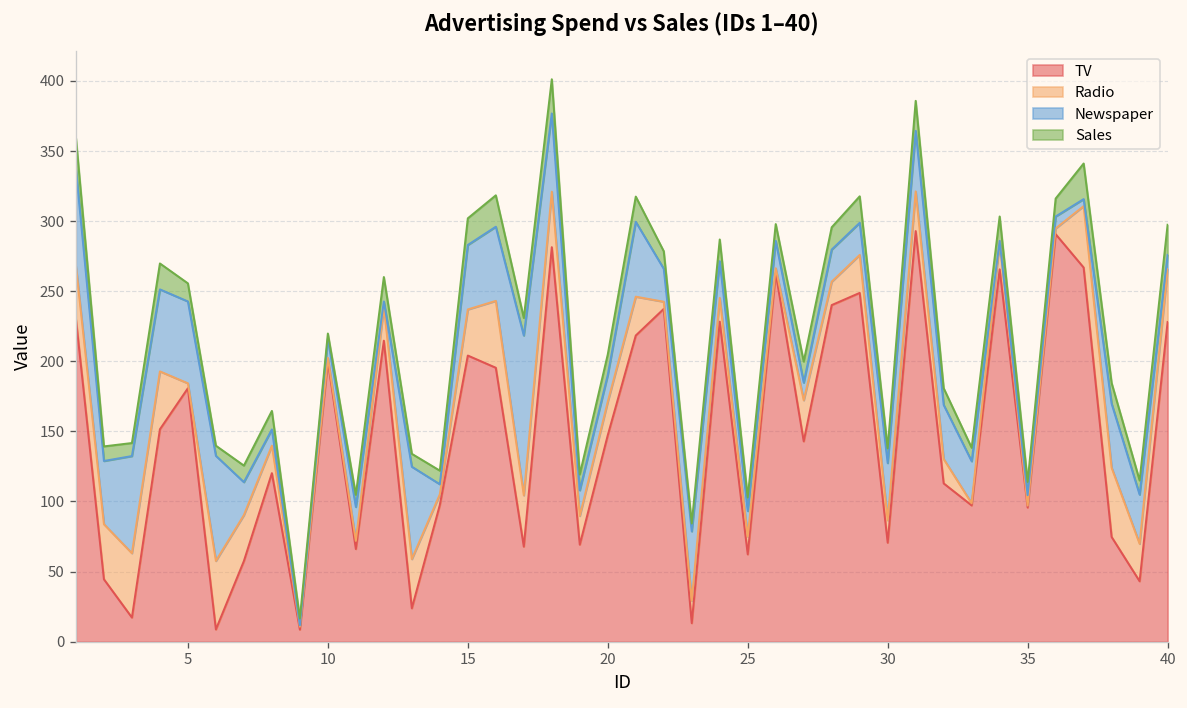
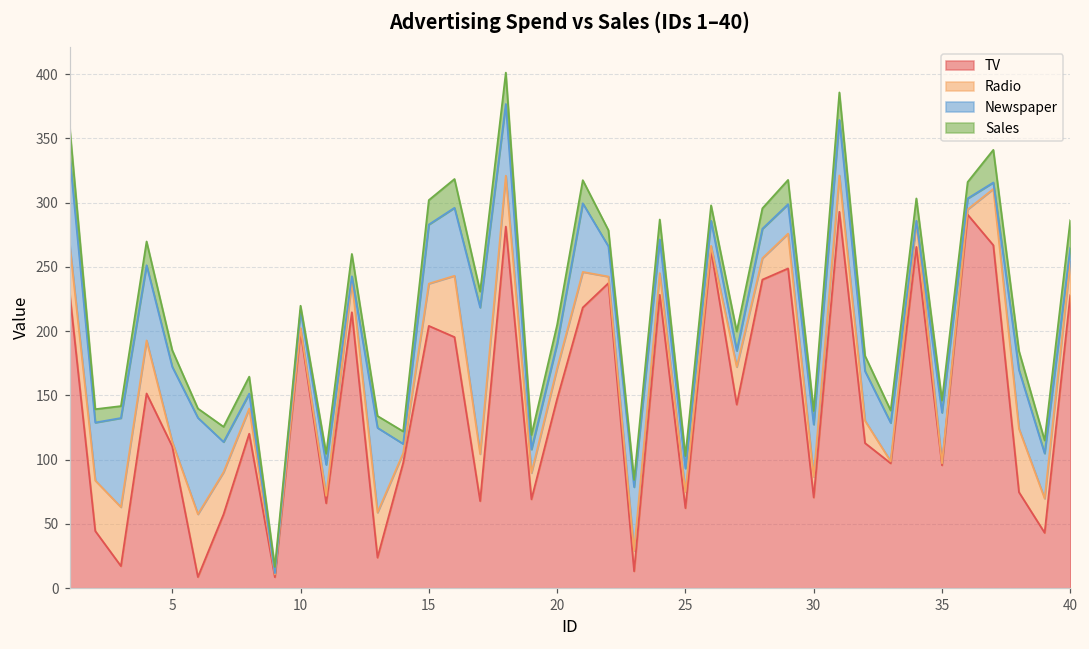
  {
    "TV": {
-     "5": 181,
+     "5": 110,
      "10": 200,
      "15": 204,
      "20": 147,
      "25": 62,
      "30": 71,
      "40": 228
    },
    "Radio": {
      "5": 4,
      "10": 3,
      "15": 33,
      "20": 24,
      "25": 13,
      "30": 16,
-     "40": 38
+     "40": 27
    },
    "Newspaper": {
      "5": 58,
      "10": 14,
      "15": 46,
      "20": 19,
      "25": 18,
      "30": 41,
-     "35": 7,
+     "35": 40,
      "40": 10
    },
    "Sales": {
      "5": 13,
      "10": 4,
      "15": 19,
      "20": 15,
      "25": 10,
      "30": 10,
      "35": 10,
      "40": 22
    }
  }
